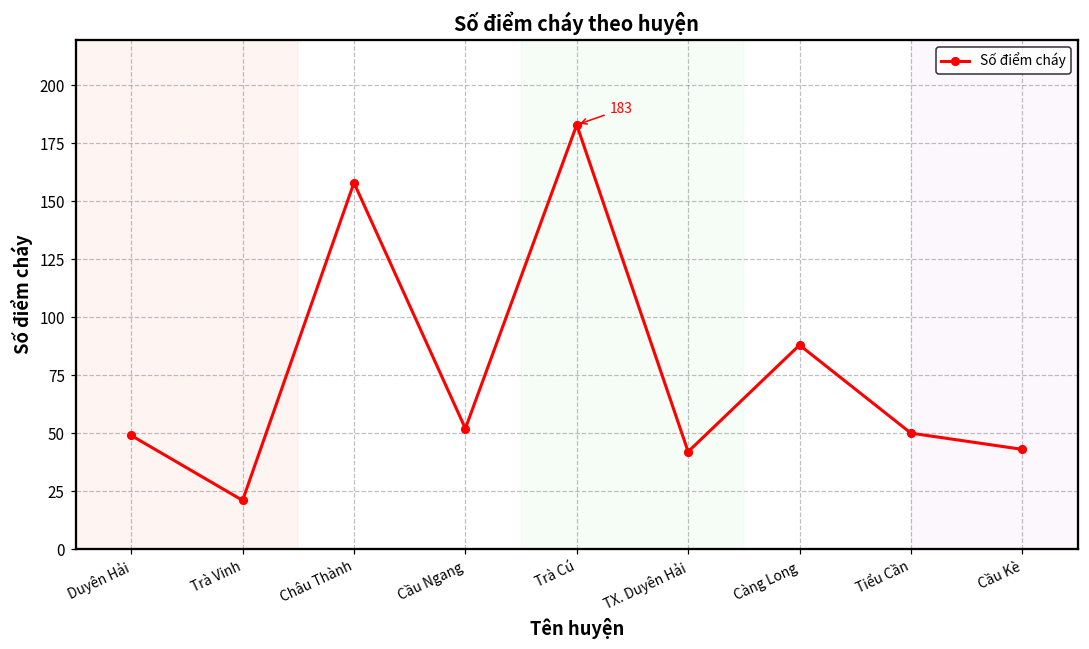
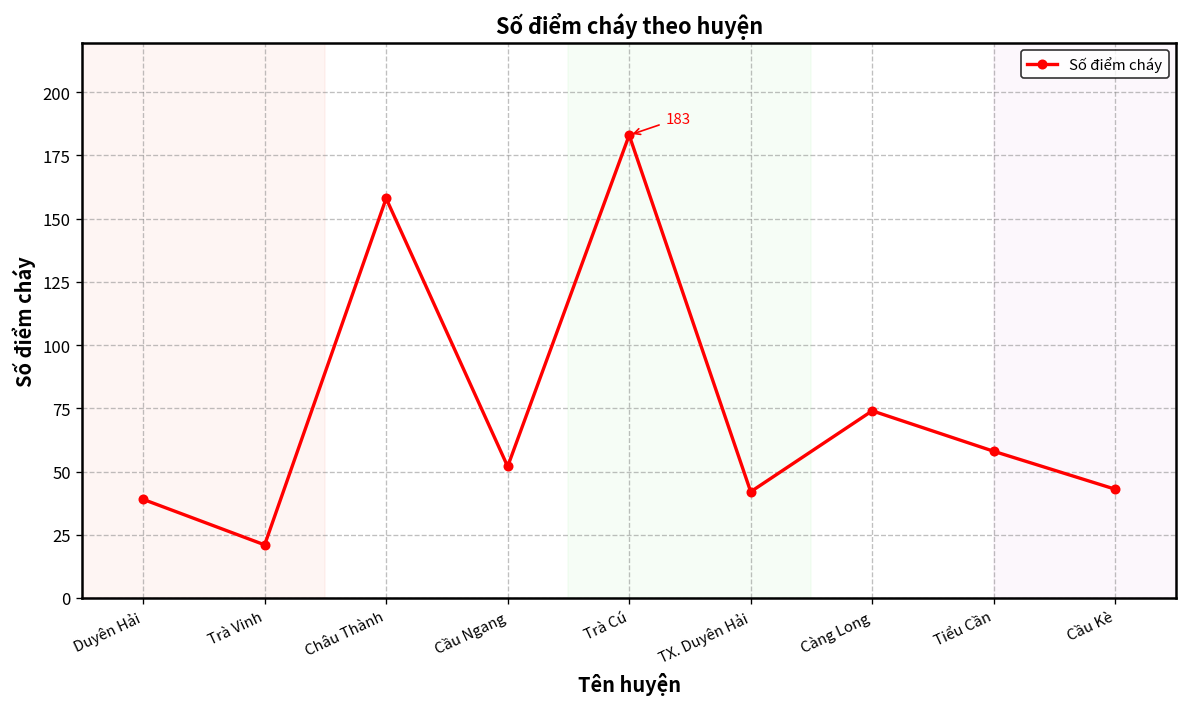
  {
-   "Duyên Hải": 49,
+   "Duyên Hải": 39,
    "Trà Vinh": 21,
    "Châu Thành": 158,
    "Cầu Ngang": 52,
    "TX. Duyên Hải": 42,
-   "Càng Long": 88,
-   "Tiểu Cần": 50,
+   "Càng Long": 74,
+   "Tiểu Cần": 58,
    "Cầu Kè": 43
  }
